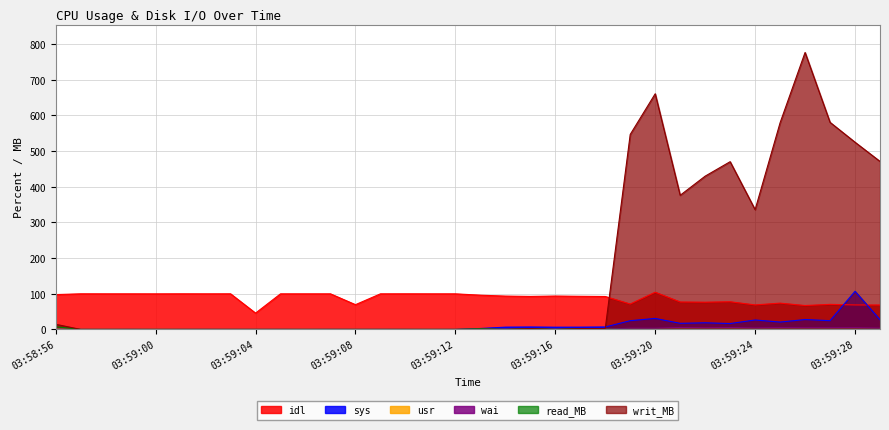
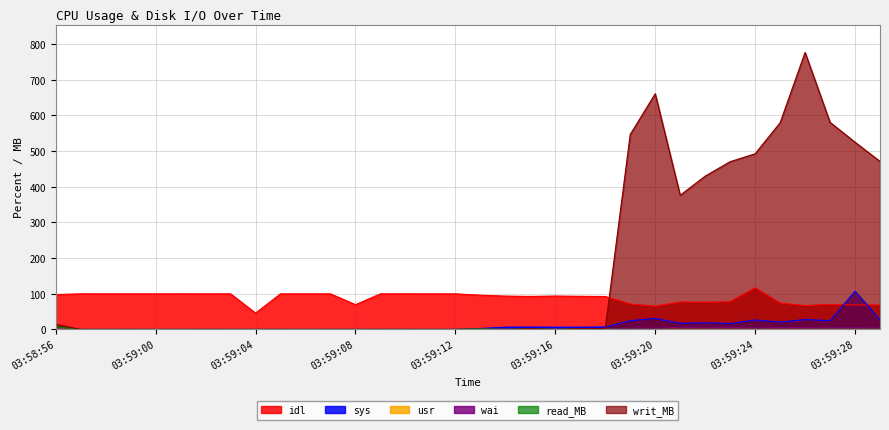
  {
    "idl": {
      "03:58:56": 100,
      "03:59:00": 100,
      "03:59:04": 50,
      "03:59:08": 70,
      "03:59:12": 100,
      "03:59:16": 90,
-     "03:59:20": 100,
-     "03:59:24": 70,
+     "03:59:20": 70,
+     "03:59:24": 120,
      "03:59:28": 70
    },
    "sys": {
      "03:59:20": 30,
      "03:59:24": 30,
      "03:59:28": 110
    },
    "writ_MB": {
      "03:59:20": 660,
-     "03:59:24": 340,
+     "03:59:24": 490,
      "03:59:28": 530
    }
  }
